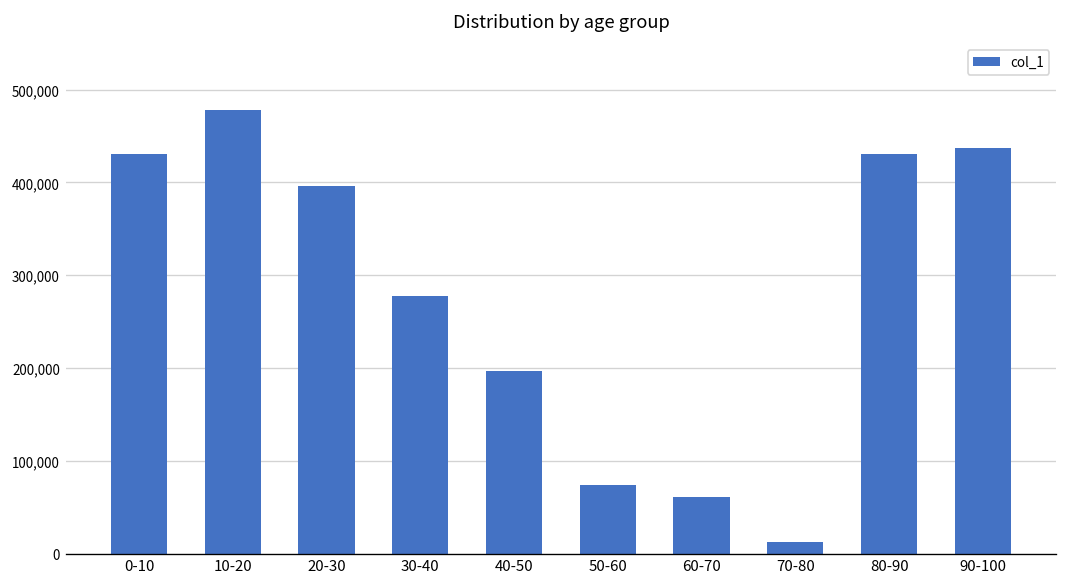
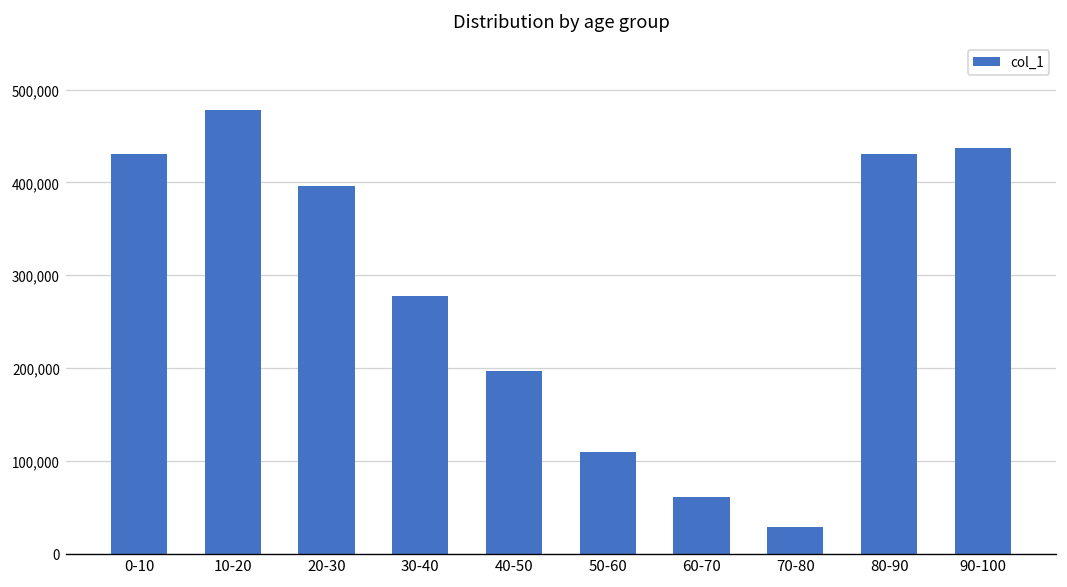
  {
    "0-10": "430,000",
    "10-20": "480,000",
    "20-30": "400,000",
    "30-40": "280,000",
    "40-50": "200,000",
-   "50-60": "70,000",
+   "50-60": "110,000",
    "60-70": "60,000",
-   "70-80": "10,000",
+   "70-80": "30,000",
    "80-90": "430,000",
    "90-100": "440,000"
  }
